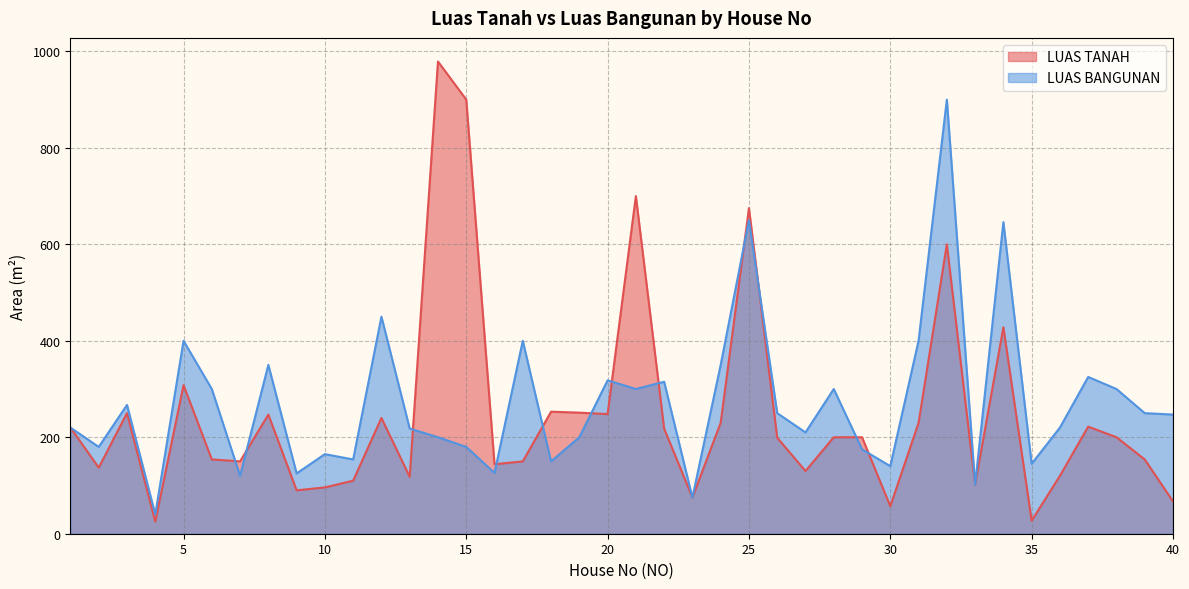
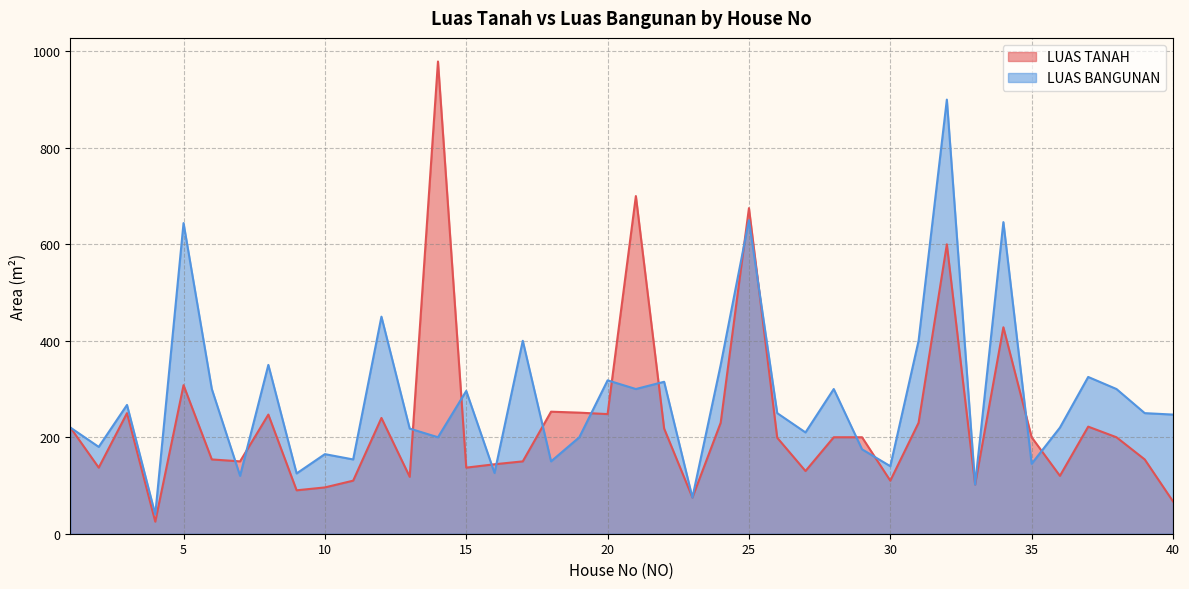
  {
    "LUAS TANAH": {
      "5": 310,
      "10": 100,
-     "15": 900,
+     "15": 140,
      "20": 250,
      "25": 680,
-     "30": 60,
-     "35": 30,
+     "30": 110,
+     "35": 200,
      "40": 70
    },
    "LUAS BANGUNAN": {
-     "5": 400,
+     "5": 640,
      "10": 170,
-     "15": 180,
+     "15": 300,
      "20": 320,
      "25": 650,
      "30": 140,
      "35": 150,
      "40": 250
    }
  }
